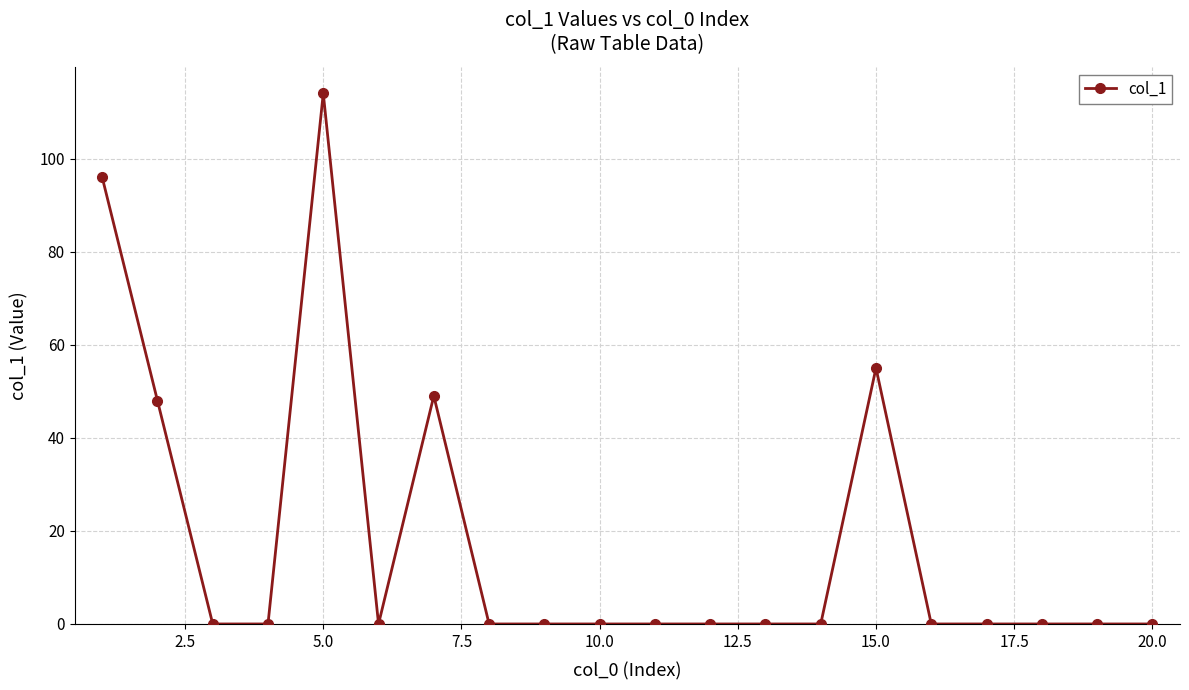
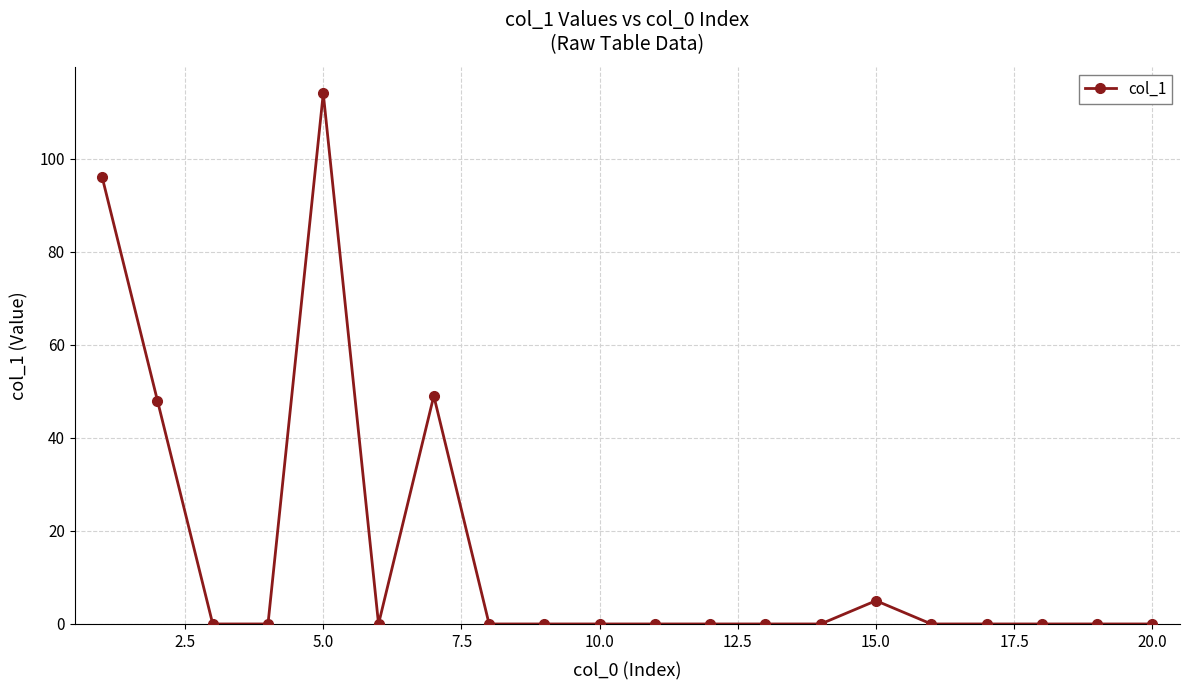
  {
    "5.0": 114,
    "10.0": 0,
-   "15.0": 55,
+   "15.0": 5,
    "20.0": 0
  }
